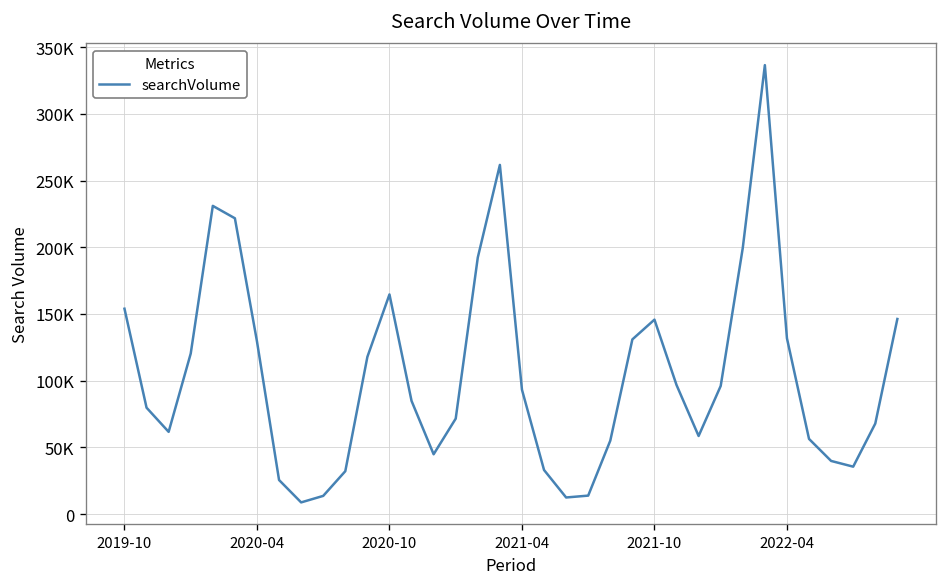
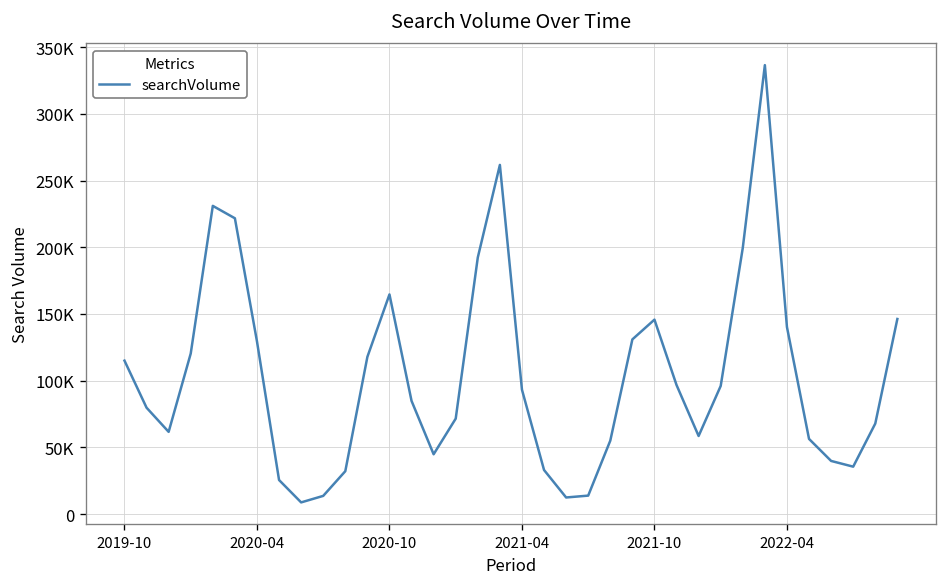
  {
-   "2019-10": 154000,
+   "2019-10": 115000,
    "2020-04": 129000,
    "2020-10": 165000,
    "2021-04": 93000,
    "2021-10": 146000,
-   "2022-04": 132000
+   "2022-04": 140000
  }
